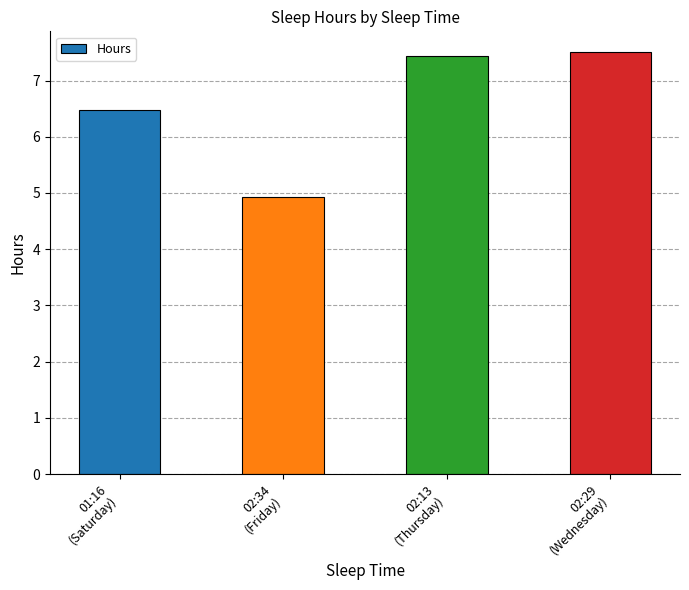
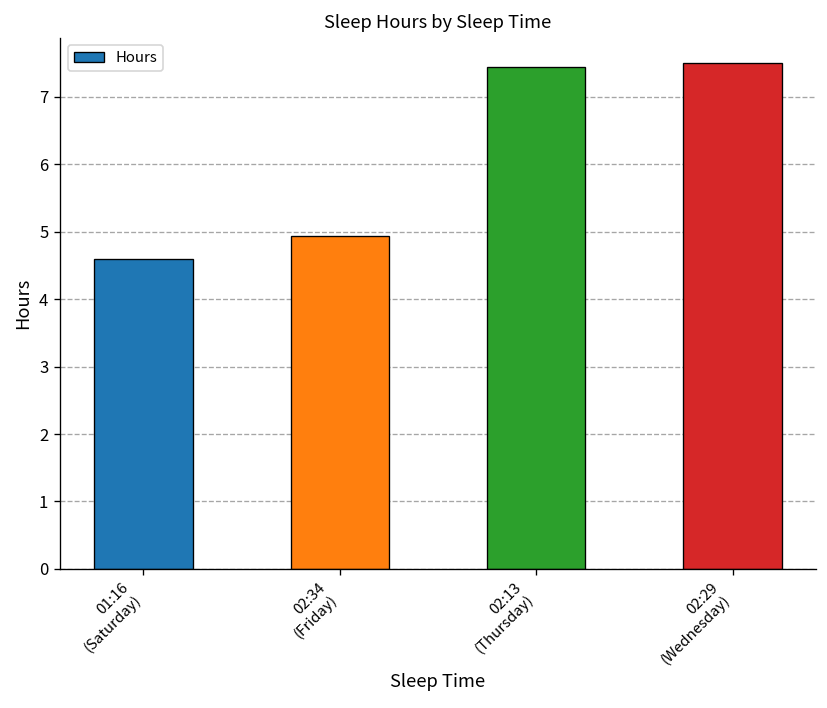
  {
-   "01:16 (Saturday)": 6.5,
+   "01:16 (Saturday)": 4.6,
    "02:34 (Friday)": 4.9,
    "02:13 (Thursday)": 7.4,
    "02:29 (Wednesday)": 7.5
  }
